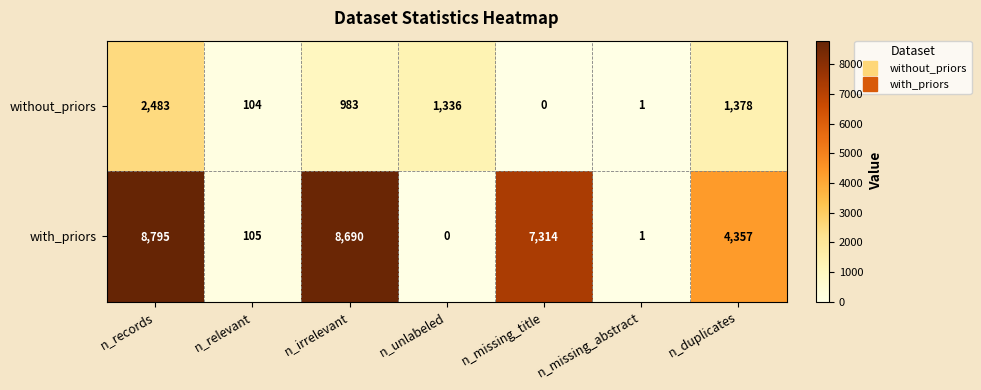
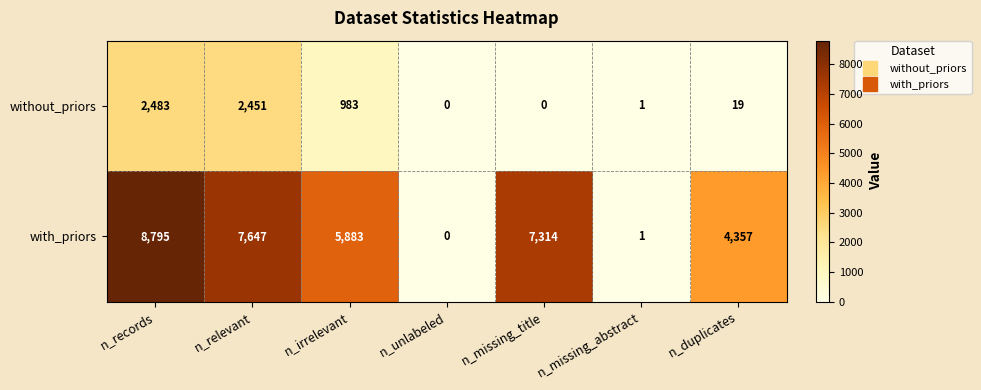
  {
    "without_priors": {
      "n_records": "2,483",
-     "n_relevant": "104",
+     "n_relevant": "2,451",
      "n_irrelevant": "983",
-     "n_unlabeled": "1,336",
+     "n_unlabeled": "0",
      "n_missing_title": "0",
      "n_missing_abstract": "1",
-     "n_duplicates": "1,378"
+     "n_duplicates": "19"
    },
    "with_priors": {
      "n_records": "8,795",
-     "n_relevant": "105",
-     "n_irrelevant": "8,690",
+     "n_relevant": "7,647",
+     "n_irrelevant": "5,883",
      "n_unlabeled": "0",
      "n_missing_title": "7,314",
      "n_missing_abstract": "1",
      "n_duplicates": "4,357"
    }
  }
